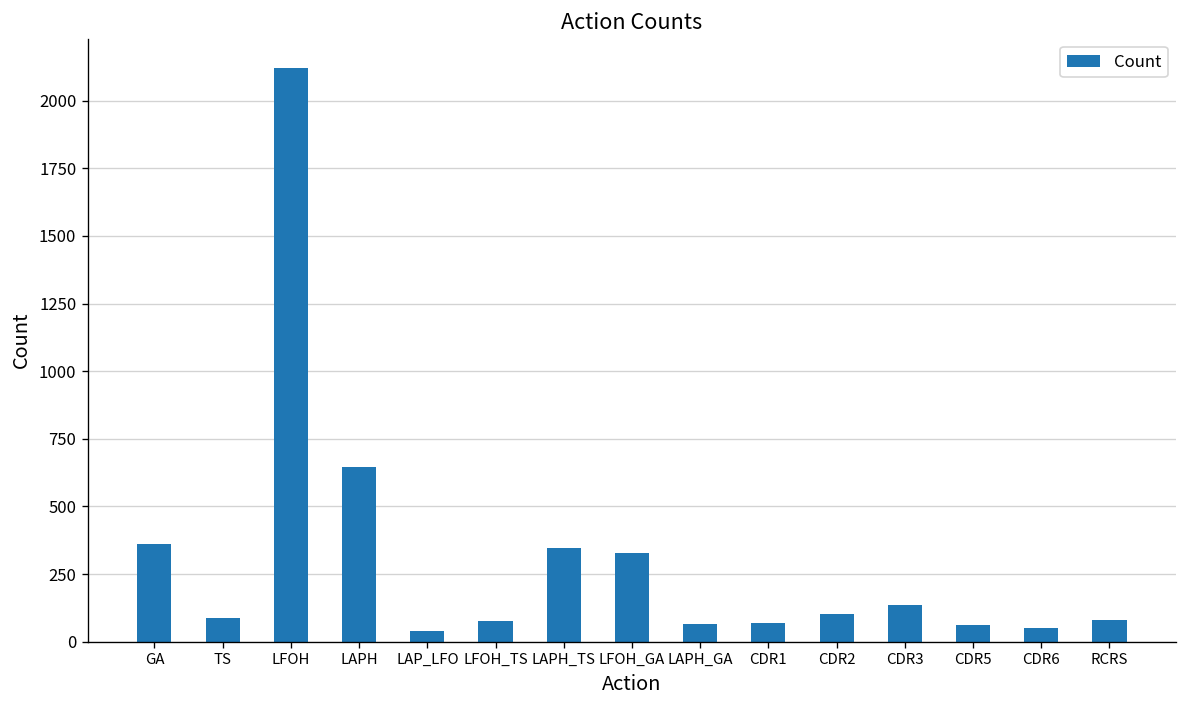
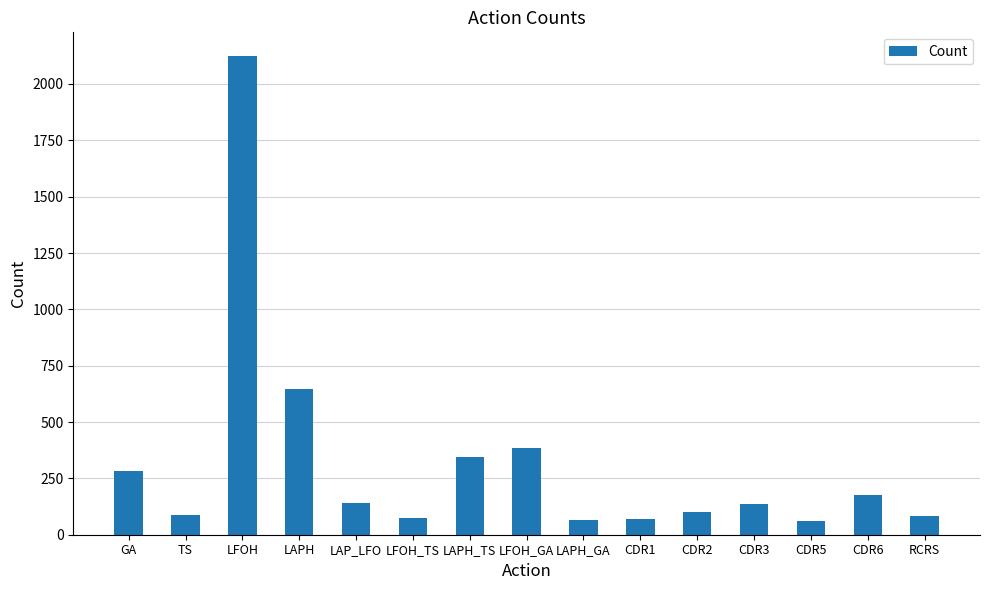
  {
-   "GA": 360,
+   "GA": 280,
    "TS": 90,
    "LFOH": 2120,
    "LAPH": 650,
-   "LAP_LFO": 40,
+   "LAP_LFO": 140,
    "LFOH_TS": 80,
    "LAPH_TS": 350,
-   "LFOH_GA": 330,
+   "LFOH_GA": 380,
    "LAPH_GA": 70,
    "CDR1": 70,
    "CDR2": 100,
    "CDR3": 140,
    "CDR5": 60,
-   "CDR6": 50,
+   "CDR6": 180,
    "RCRS": 80
  }
